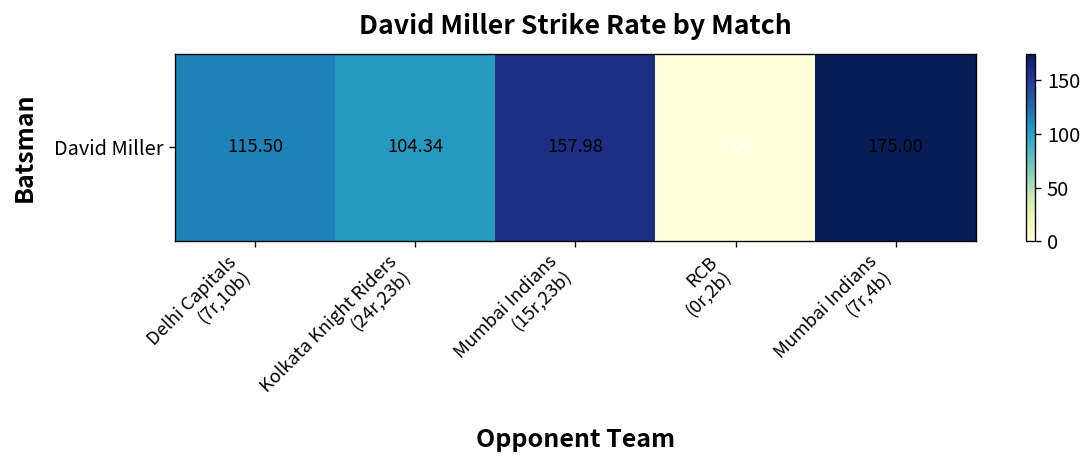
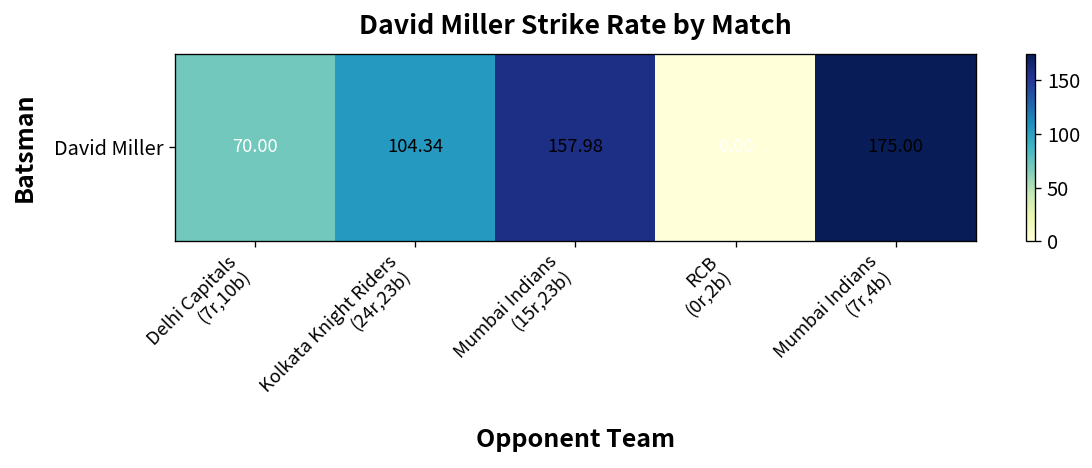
  {
    "David Miller": {
-     "Delhi Capitals (7r,10b)": 115.50,
+     "Delhi Capitals (7r,10b)": 70.00,
      "Kolkata Knight Riders (24r,23b)": 104.34,
      "Mumbai Indians (15r,23b)": 157.98,
      "Mumbai Indians (7r,4b)": 175.00
    }
  }
